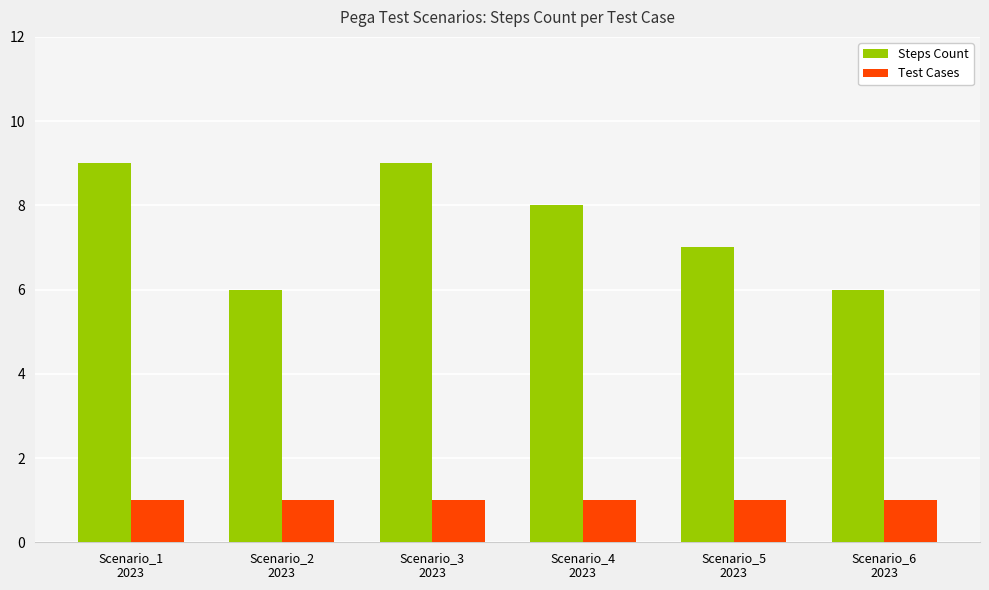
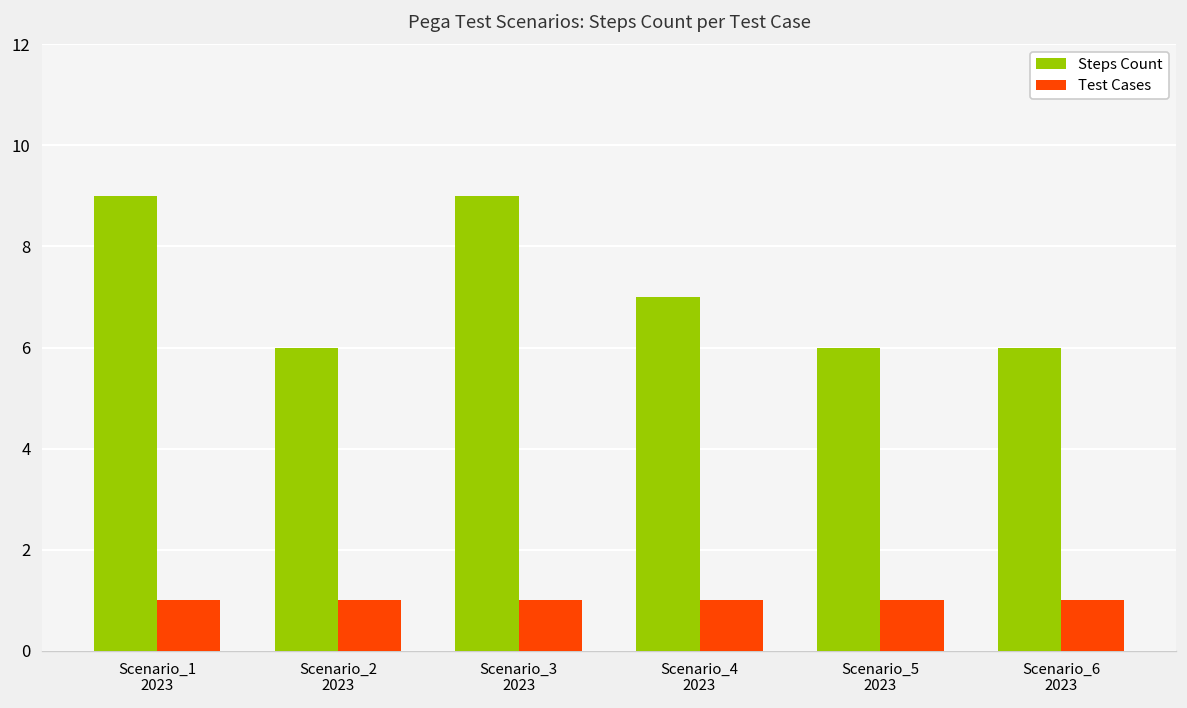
  {
    "Steps Count": {
      "Scenario_1 2023": 9,
      "Scenario_2 2023": 6,
      "Scenario_3 2023": 9,
-     "Scenario_4 2023": 8,
-     "Scenario_5 2023": 7,
+     "Scenario_4 2023": 7,
+     "Scenario_5 2023": 6,
      "Scenario_6 2023": 6
    },
    "Test Cases": {
      "Scenario_1 2023": 1,
      "Scenario_2 2023": 1,
      "Scenario_3 2023": 1,
      "Scenario_4 2023": 1,
      "Scenario_5 2023": 1,
      "Scenario_6 2023": 1
    }
  }
